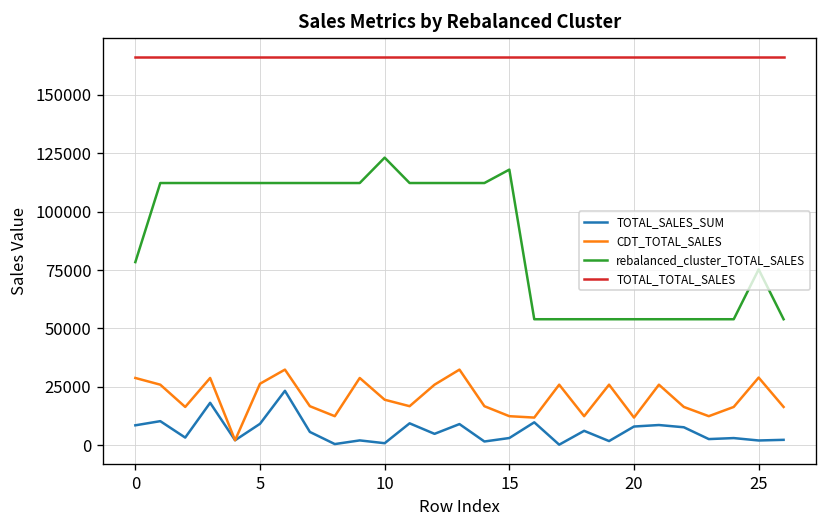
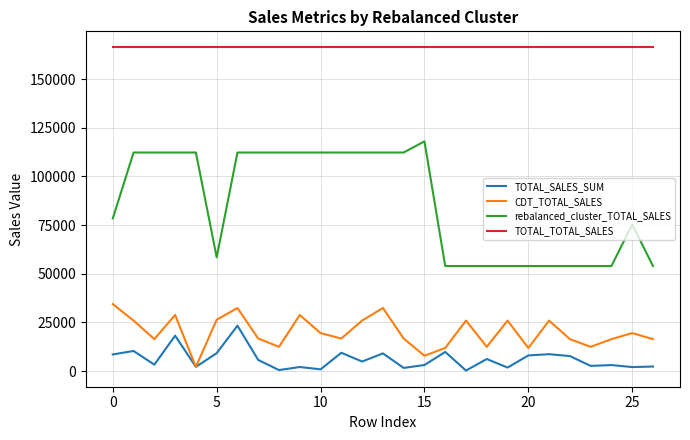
  {
    "TOTAL_SALES_SUM": {
      "0": 9000,
      "5": 9000,
      "10": 1000,
      "15": 3000,
      "20": 8000,
      "25": 2000
    },
    "CDT_TOTAL_SALES": {
-     "0": 29000,
+     "0": 34000,
      "5": 26000,
      "10": 19000,
-     "15": 12000,
+     "15": 8000,
      "20": 12000,
-     "25": 29000
+     "25": 19000
    },
    "rebalanced_cluster_TOTAL_SALES": {
      "0": 78000,
-     "5": 112000,
-     "10": 123000,
+     "5": 58000,
+     "10": 112000,
      "15": 118000,
      "20": 54000
    },
    "TOTAL_TOTAL_SALES": {
      "0": 166000,
      "5": 166000,
      "10": 166000,
      "15": 166000,
      "20": 166000,
      "25": 166000
    }
  }
